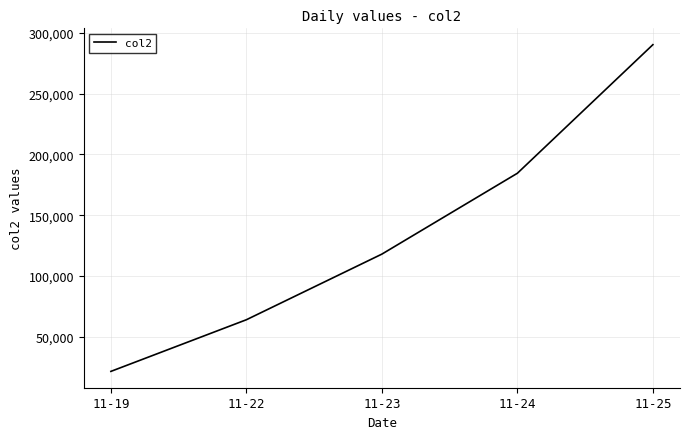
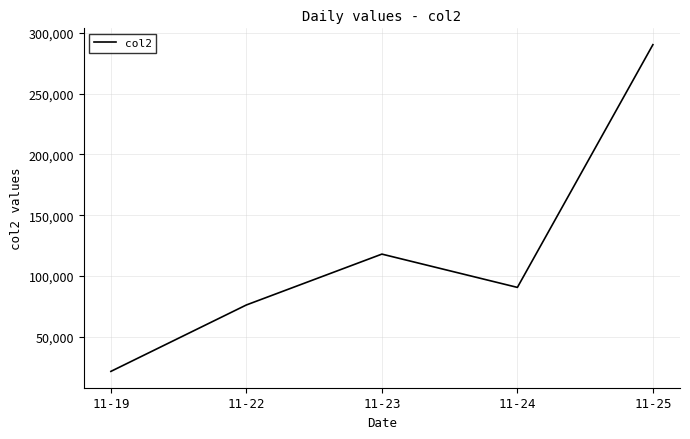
  {
    "11-19": "21,000",
-   "11-22": "64,000",
+   "11-22": "76,000",
    "11-23": "118,000",
-   "11-24": "185,000",
+   "11-24": "91,000",
    "11-25": "290,000"
  }
